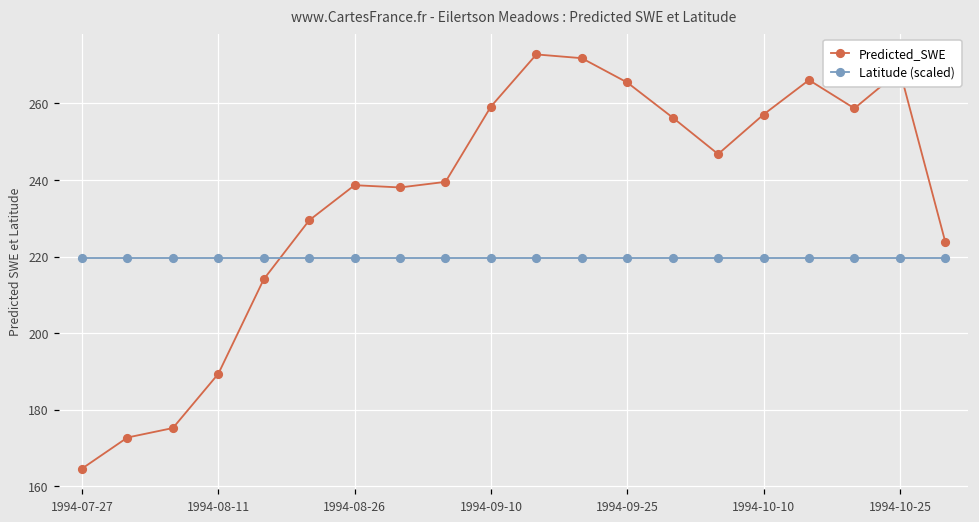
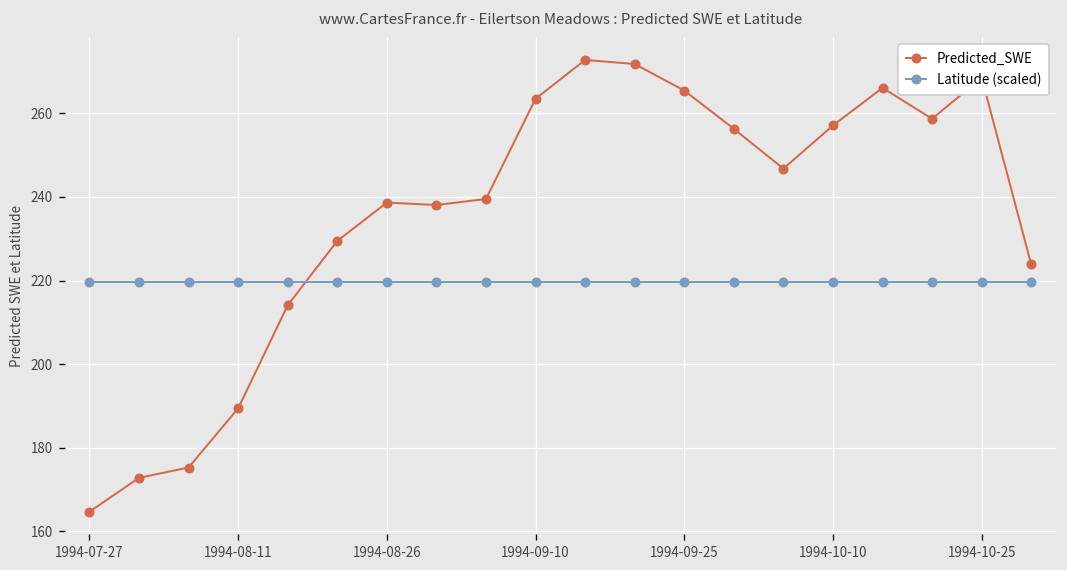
  {
    "Predicted_SWE": {
      "1994-07-27": 165,
      "1994-08-11": 189,
      "1994-08-26": 239,
-     "1994-09-10": 259,
+     "1994-09-10": 264,
      "1994-09-25": 265,
      "1994-10-10": 257
    },
    "Latitude (scaled)": {
      "1994-07-27": 220,
      "1994-08-11": 220,
      "1994-08-26": 220,
      "1994-09-10": 220,
      "1994-09-25": 220,
      "1994-10-10": 220,
      "1994-10-25": 220
    }
  }
